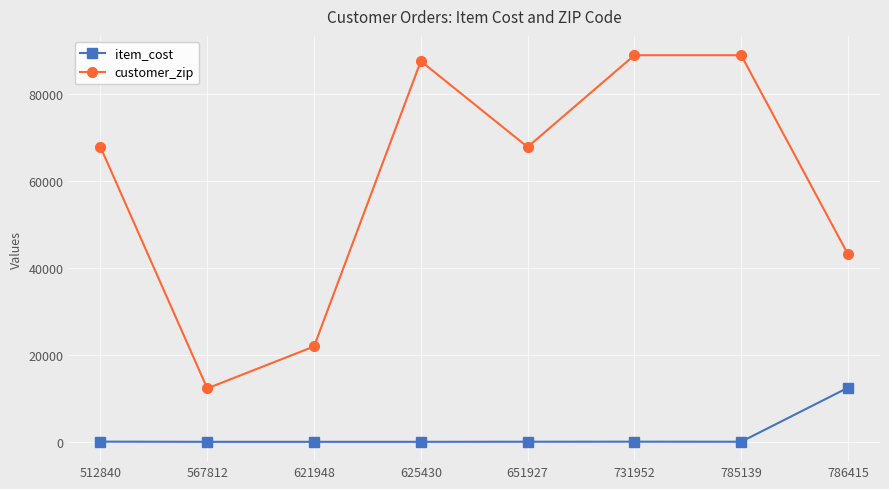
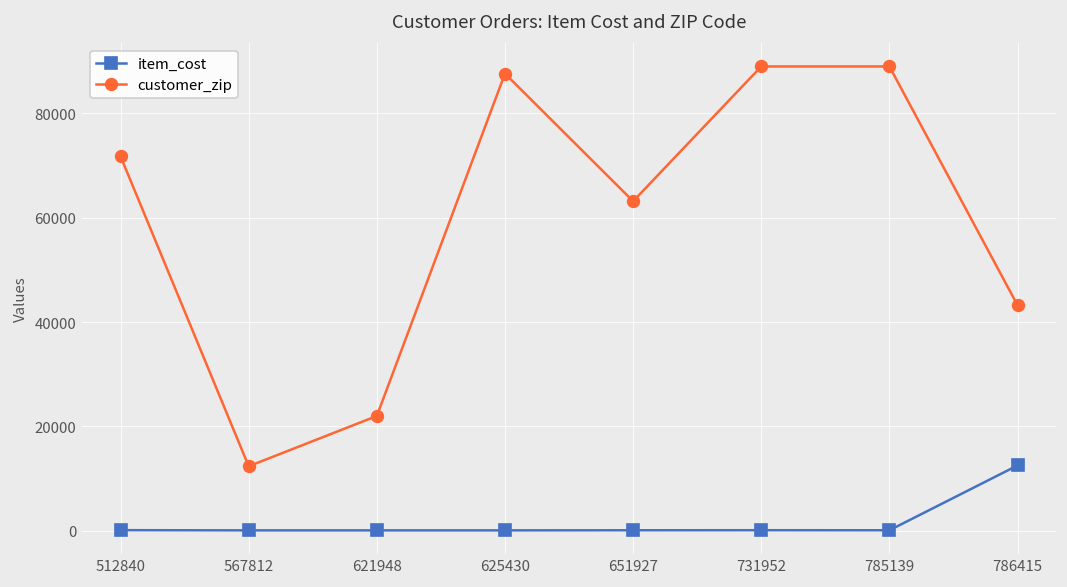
  {
    "item_cost": {
      "512840": 0,
      "567812": 0,
      "621948": 0,
      "625430": 0,
      "651927": 0,
      "731952": 0,
      "785139": 0,
      "786415": 12000
    },
    "customer_zip": {
-     "512840": 68000,
+     "512840": 72000,
      "567812": 12000,
      "621948": 22000,
      "625430": 88000,
-     "651927": 68000,
+     "651927": 63000,
      "731952": 89000,
      "785139": 89000,
      "786415": 43000
    }
  }
